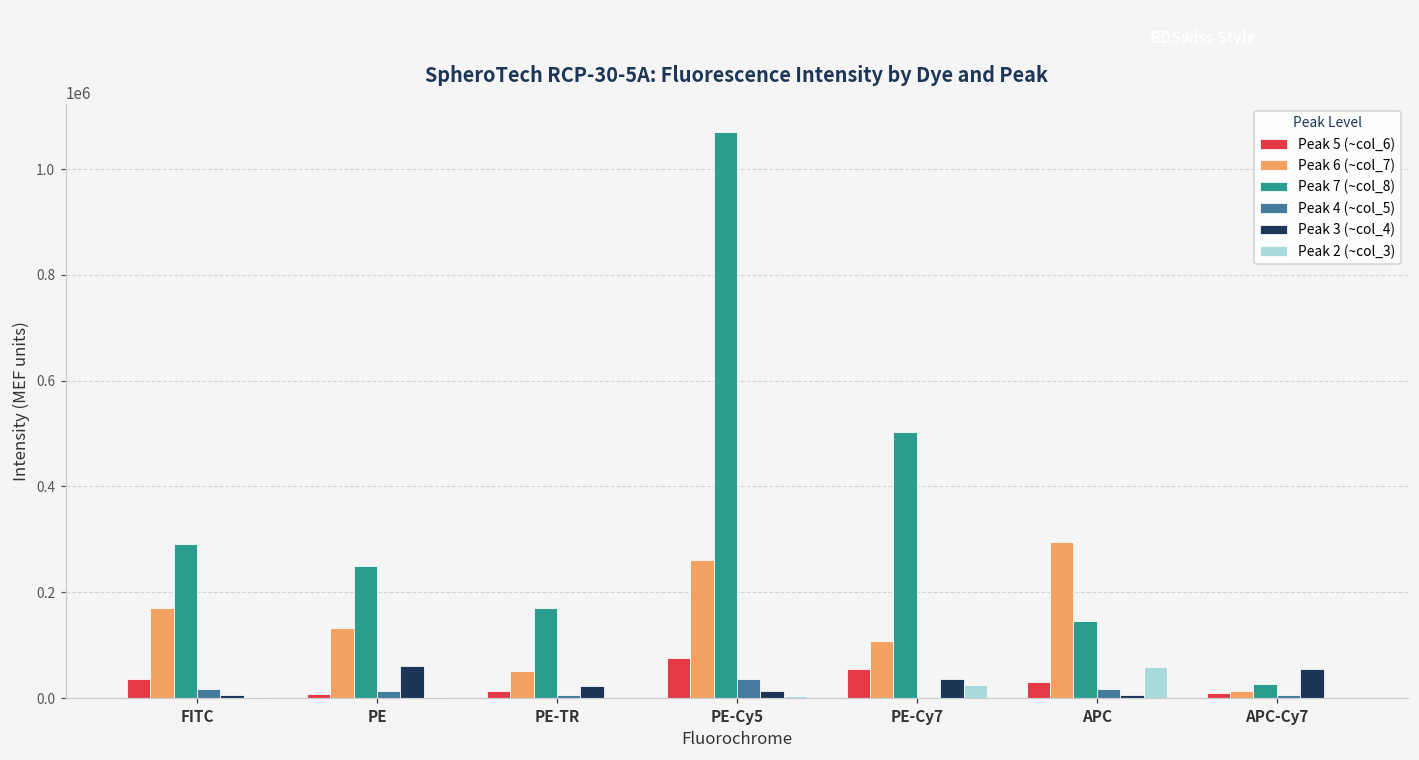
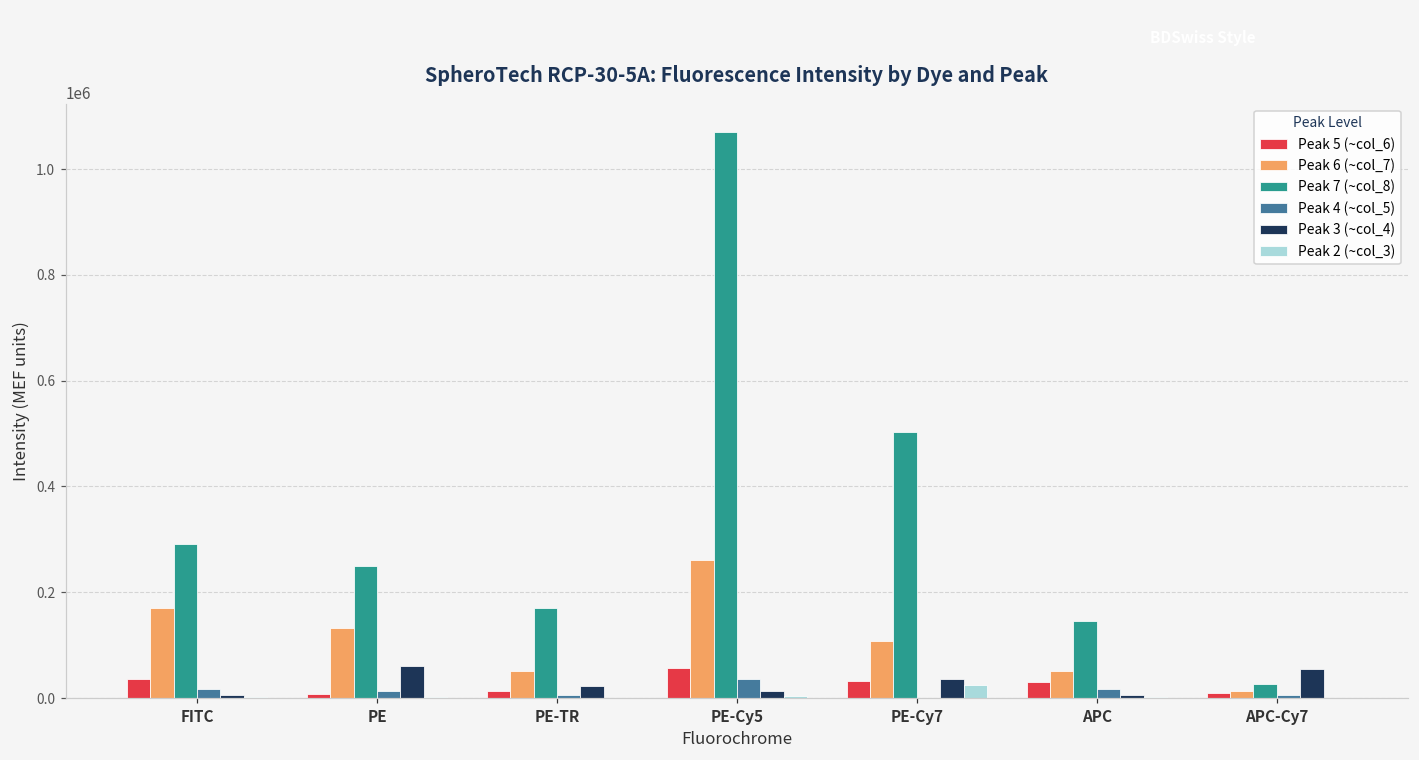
  {
    "Peak 5 (~col_6)": {
      "FITC": 40000,
      "PE": 10000,
      "PE-TR": 10000,
-     "PE-Cy5": 80000,
-     "PE-Cy7": 50000,
+     "PE-Cy5": 60000,
+     "PE-Cy7": 30000,
      "APC": 30000,
      "APC-Cy7": 10000
    },
    "Peak 6 (~col_7)": {
      "FITC": 170000,
      "PE": 130000,
      "PE-TR": 50000,
      "PE-Cy5": 260000,
      "PE-Cy7": 110000,
-     "APC": 300000,
+     "APC": 50000,
      "APC-Cy7": 10000
    },
    "Peak 3 (~col_4)": {
      "FITC": 10000,
      "PE": 60000,
      "PE-TR": 20000,
      "PE-Cy5": 10000,
      "PE-Cy7": 40000,
      "APC": 10000,
      "APC-Cy7": 60000
    },
    "Peak 2 (~col_3)": {
      "PE-Cy7": 30000,
-     "APC": 60000
+     "APC": 0
    }
  }
